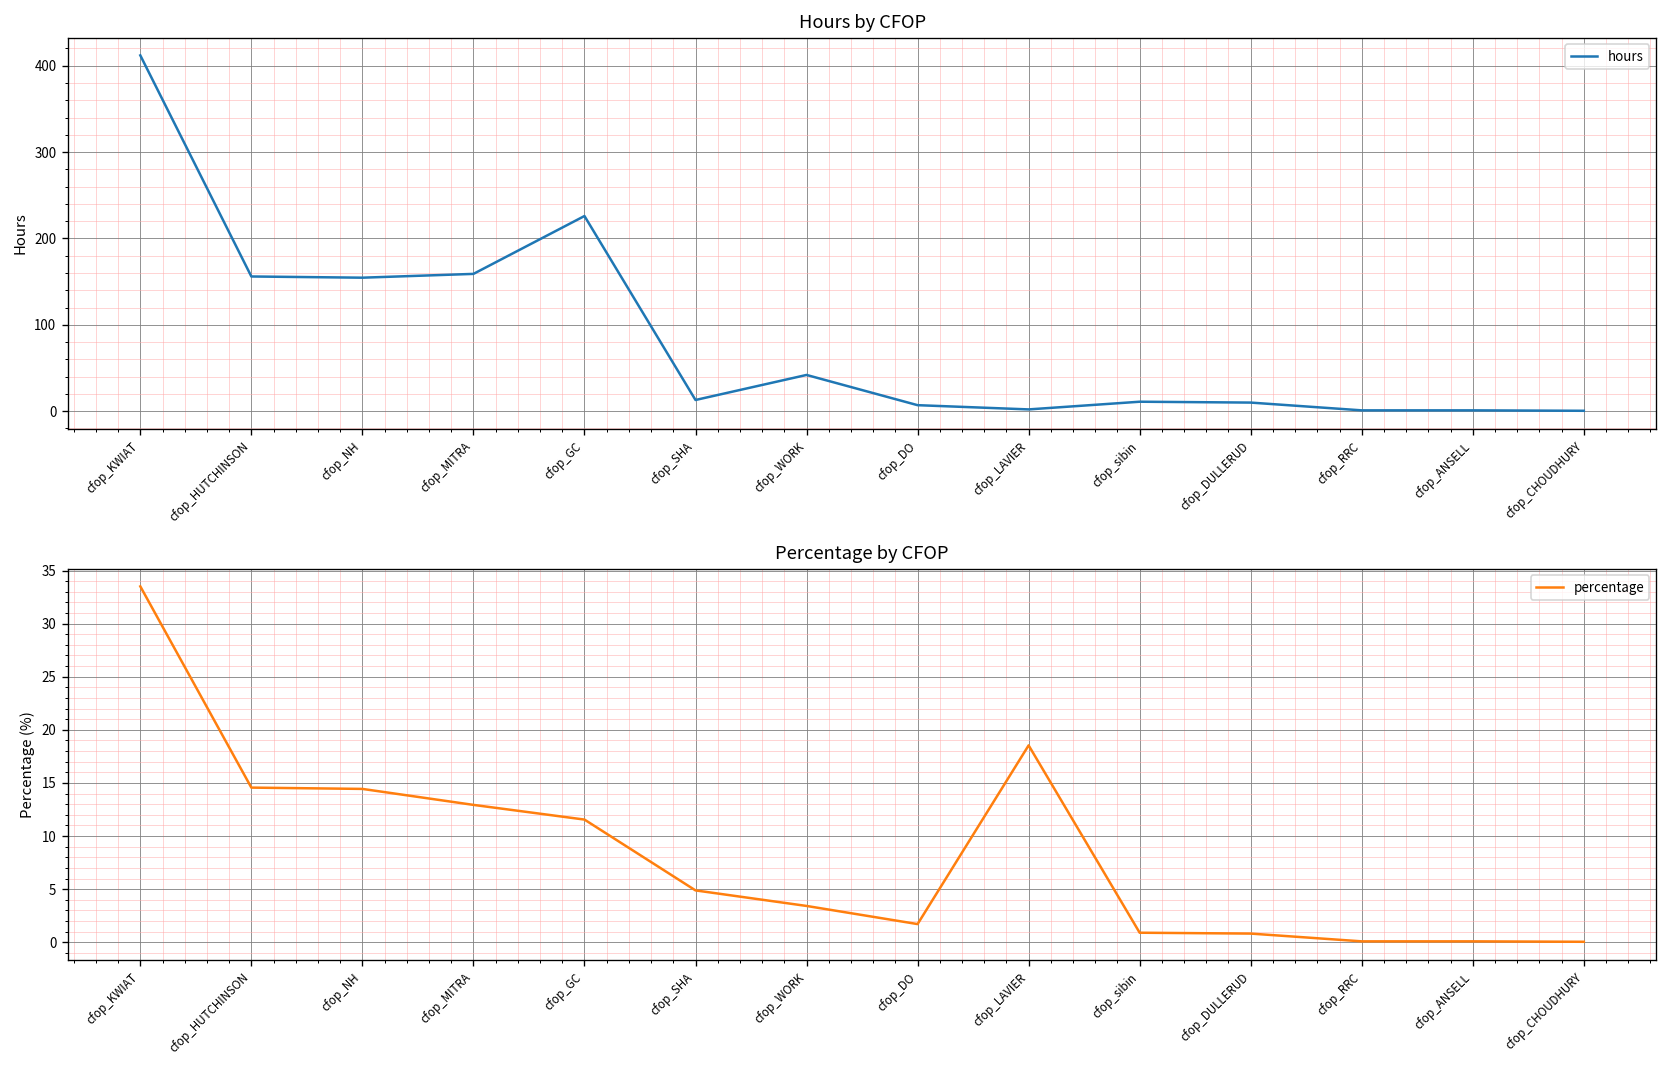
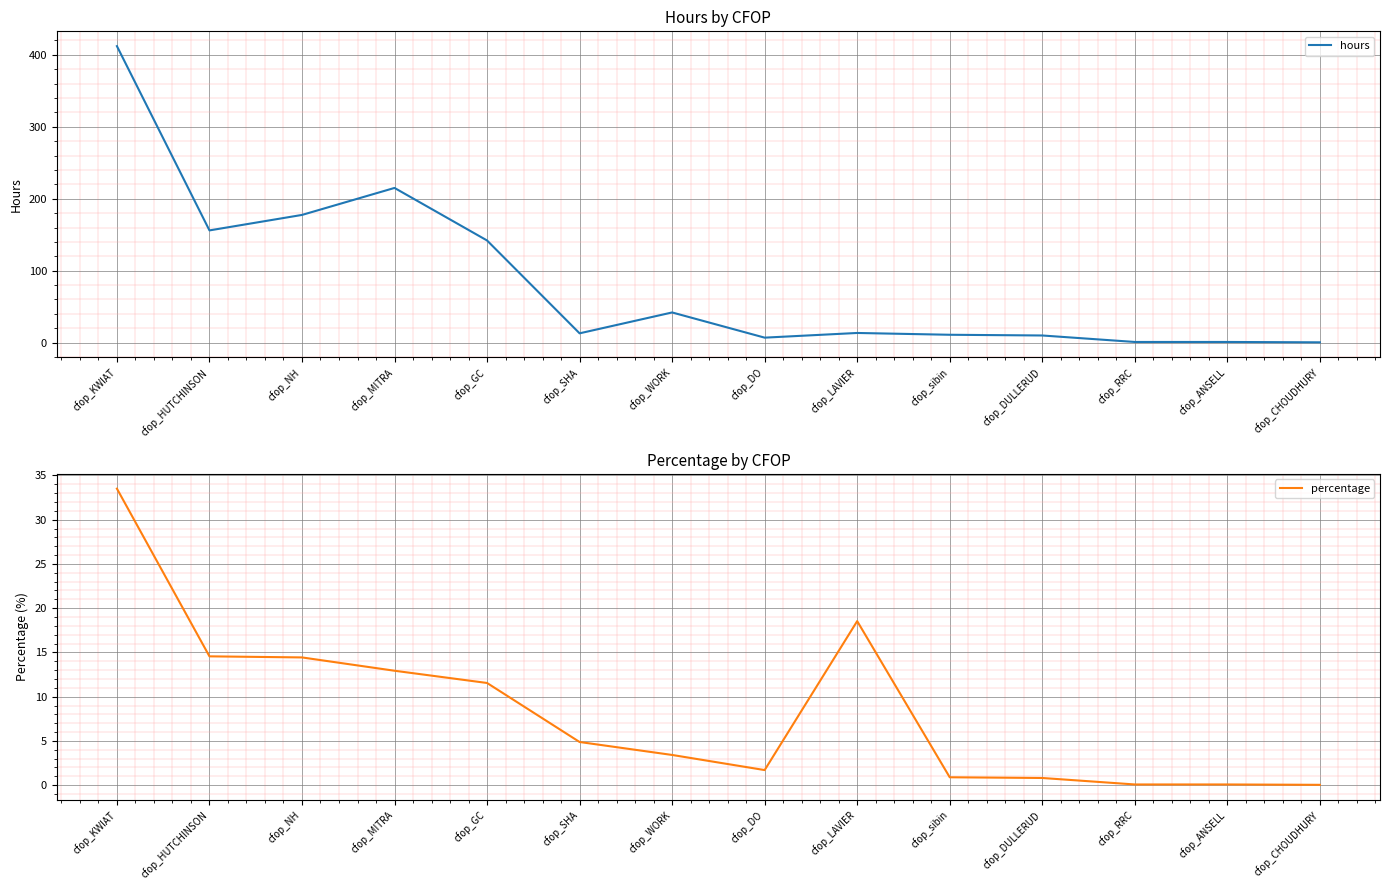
  {
    "Hours by CFOP": {
      "cfop_KWIAT": 410,
      "cfop_HUTCHINSON": 160,
-     "cfop_NH": 150,
-     "cfop_MITRA": 160,
-     "cfop_GC": 230,
+     "cfop_NH": 180,
+     "cfop_MITRA": 220,
+     "cfop_GC": 140,
      "cfop_SHA": 10,
      "cfop_WORK": 40,
      "cfop_DO": 10,
-     "cfop_LAVIER": 0,
+     "cfop_LAVIER": 10,
      "cfop_sibin": 10,
      "cfop_DULLERUD": 10,
      "cfop_RRC": 0,
      "cfop_ANSELL": 0,
      "cfop_CHOUDHURY": 0
    },
    "Percentage by CFOP": {
      "cfop_KWIAT": 34,
      "cfop_HUTCHINSON": 15,
      "cfop_NH": 14,
      "cfop_MITRA": 13,
      "cfop_GC": 12,
      "cfop_SHA": 5,
      "cfop_WORK": 3,
      "cfop_DO": 2,
      "cfop_LAVIER": 19,
      "cfop_sibin": 1,
      "cfop_DULLERUD": 1,
      "cfop_RRC": 0,
      "cfop_ANSELL": 0,
      "cfop_CHOUDHURY": 0
    }
  }
